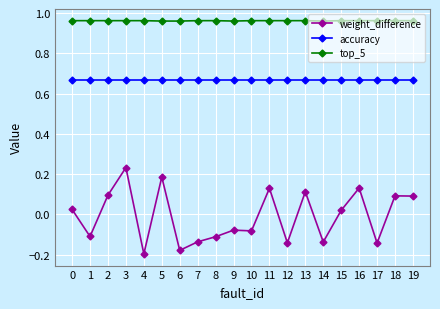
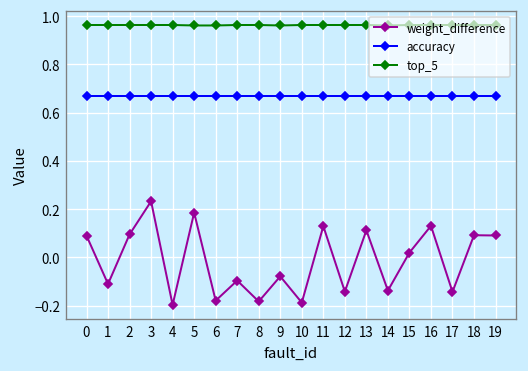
  {
    "weight_difference": {
-     "0": 0.02,
+     "0": 0.09,
      "1": -0.11,
      "2": 0.10,
      "3": 0.23,
      "4": -0.20,
      "5": 0.19,
      "6": -0.18,
-     "7": -0.14,
-     "8": -0.11,
+     "7": -0.10,
+     "8": -0.18,
      "9": -0.08,
-     "10": -0.08,
+     "10": -0.19,
      "11": 0.13,
      "12": -0.14,
      "13": 0.11,
      "14": -0.14,
      "15": 0.02,
      "16": 0.13,
      "17": -0.14,
      "18": 0.09,
      "19": 0.09
    },
    "accuracy": {
      "0": 0.67,
      "1": 0.67,
      "2": 0.67,
      "3": 0.67,
      "4": 0.67,
      "5": 0.67,
      "6": 0.67,
      "7": 0.67,
      "8": 0.67,
      "9": 0.67,
      "10": 0.67,
      "11": 0.67,
      "12": 0.67,
      "13": 0.67,
      "14": 0.67,
      "15": 0.67,
      "16": 0.67,
      "17": 0.67,
      "18": 0.67,
      "19": 0.67
    },
    "top_5": {
      "0": 0.96,
      "1": 0.96,
      "2": 0.96,
      "3": 0.96,
      "4": 0.96,
      "5": 0.96,
      "6": 0.96,
      "7": 0.96,
      "8": 0.96,
      "9": 0.96,
      "10": 0.96,
      "11": 0.96,
      "12": 0.96,
      "13": 0.96
    }
  }
